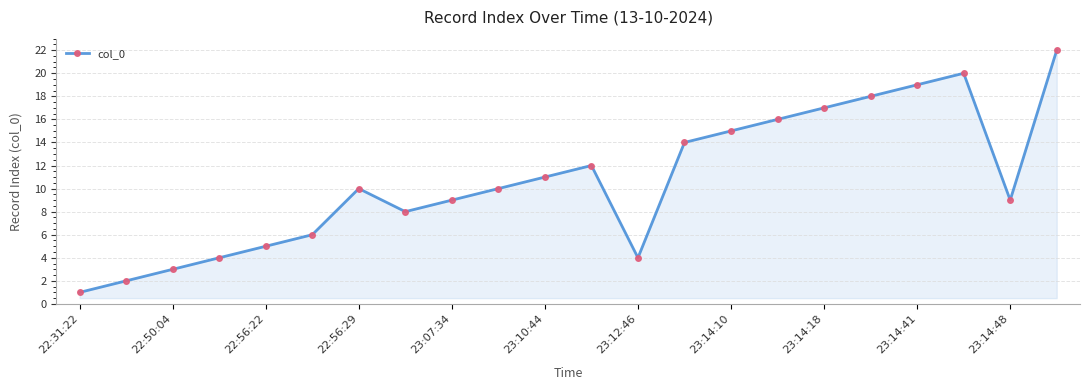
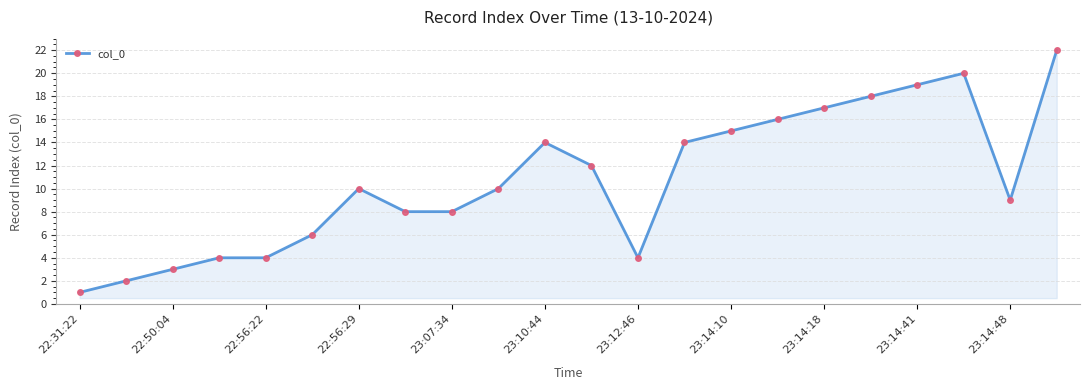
  {
    "22:31:22": 1,
    "22:50:04": 3,
-   "22:56:22": 5,
+   "22:56:22": 4,
    "22:56:29": 10,
-   "23:07:34": 9,
-   "23:10:44": 11,
+   "23:07:34": 8,
+   "23:10:44": 14,
    "23:12:46": 4,
    "23:14:18": 17,
    "23:14:41": 19,
    "23:14:48": 9
  }
